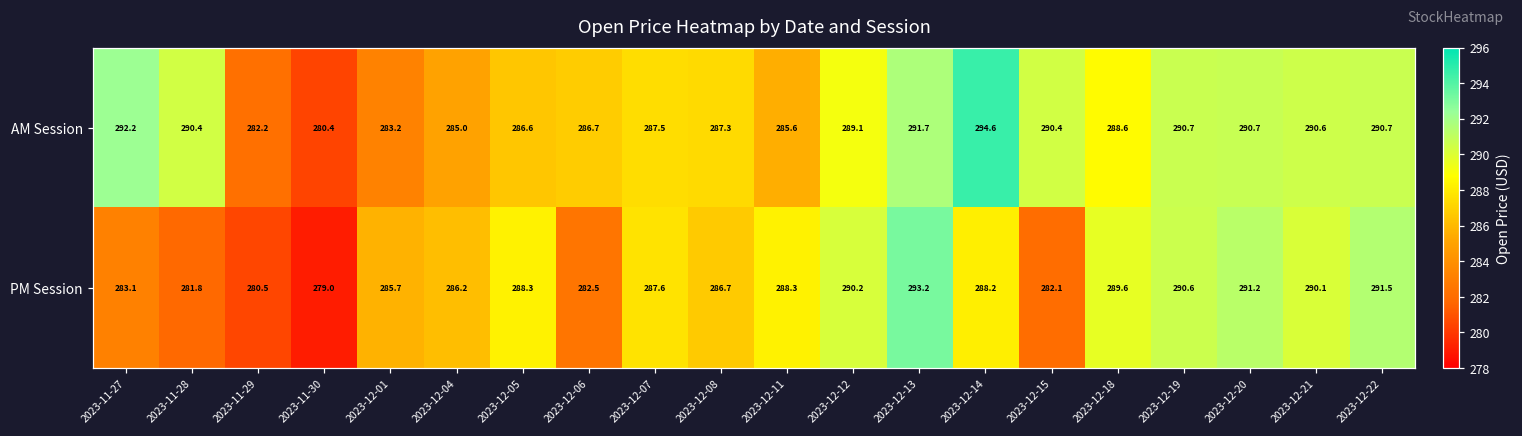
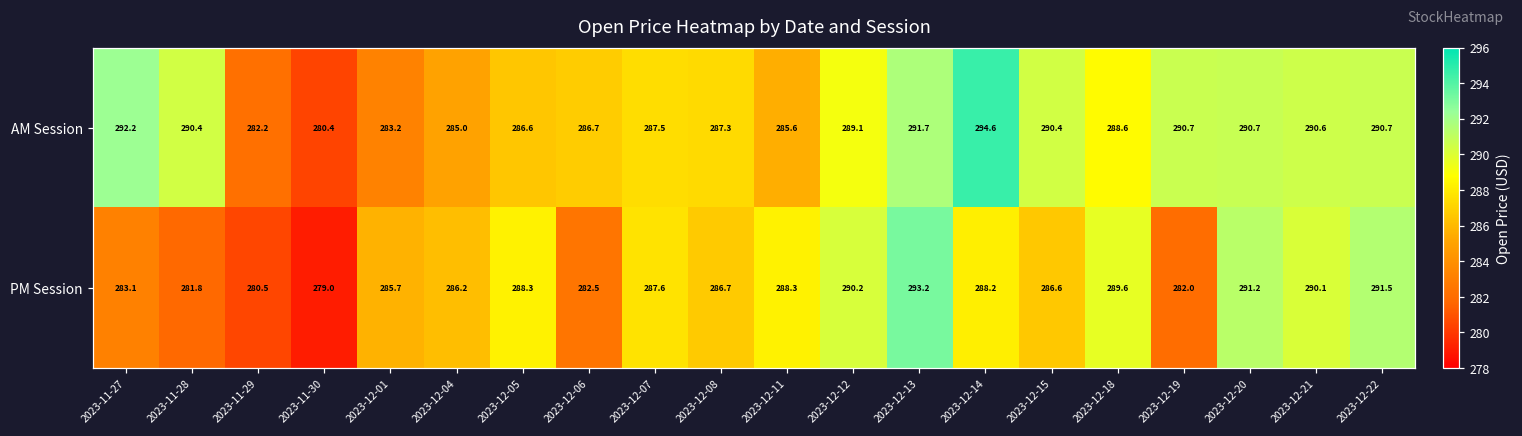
  {
    "AM Session": {
      "2023-11-27": 292.2,
      "2023-11-28": 290.4,
      "2023-11-29": 282.2,
      "2023-11-30": 280.4,
      "2023-12-01": 283.2,
      "2023-12-04": 285.0,
      "2023-12-05": 286.6,
      "2023-12-06": 286.7,
      "2023-12-07": 287.5,
      "2023-12-08": 287.3,
      "2023-12-11": 285.6,
      "2023-12-12": 289.1,
      "2023-12-13": 291.7,
      "2023-12-14": 294.6,
      "2023-12-15": 290.4,
      "2023-12-18": 288.6,
      "2023-12-19": 290.7,
      "2023-12-20": 290.7,
      "2023-12-21": 290.6,
      "2023-12-22": 290.7
    },
    "PM Session": {
      "2023-11-27": 283.1,
      "2023-11-28": 281.8,
      "2023-11-29": 280.5,
      "2023-11-30": 279.0,
      "2023-12-01": 285.7,
      "2023-12-04": 286.2,
      "2023-12-05": 288.3,
      "2023-12-06": 282.5,
      "2023-12-07": 287.6,
      "2023-12-08": 286.7,
      "2023-12-11": 288.3,
      "2023-12-12": 290.2,
      "2023-12-13": 293.2,
      "2023-12-14": 288.2,
-     "2023-12-15": 282.1,
+     "2023-12-15": 286.6,
      "2023-12-18": 289.6,
-     "2023-12-19": 290.6,
+     "2023-12-19": 282.0,
      "2023-12-20": 291.2,
      "2023-12-21": 290.1,
      "2023-12-22": 291.5
    }
  }
